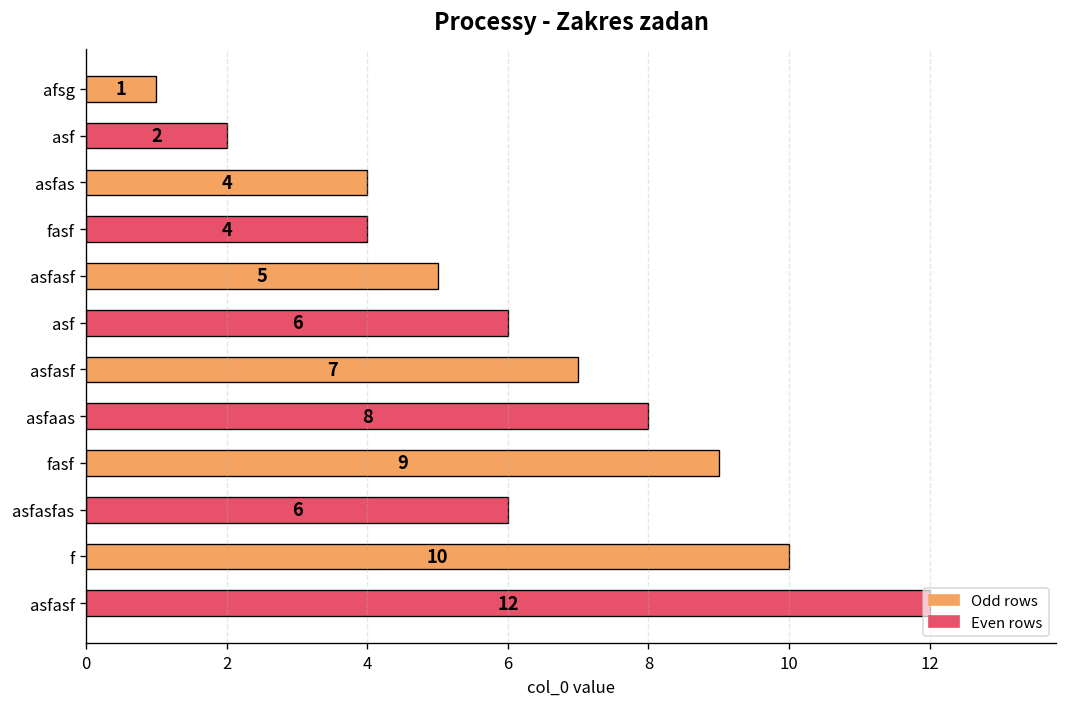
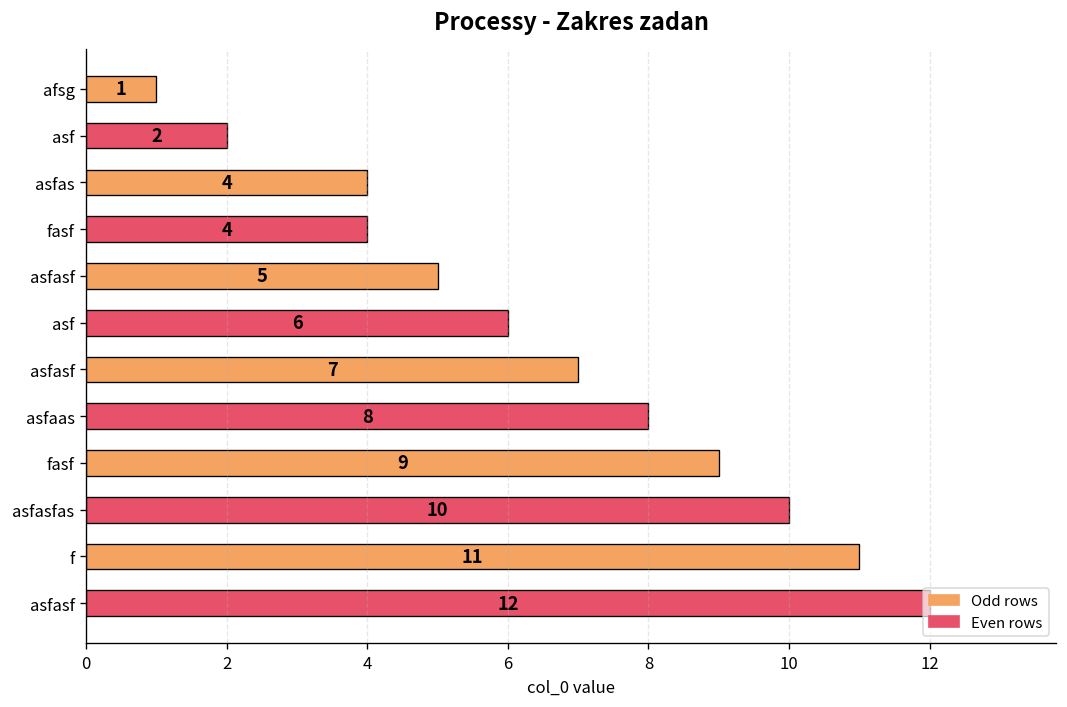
  {
    "afsg": 1,
    "asfas": 4,
    "asfaas": 8,
-   "asfasfas": 6,
-   "f": 10
+   "asfasfas": 10,
+   "f": 11
  }
